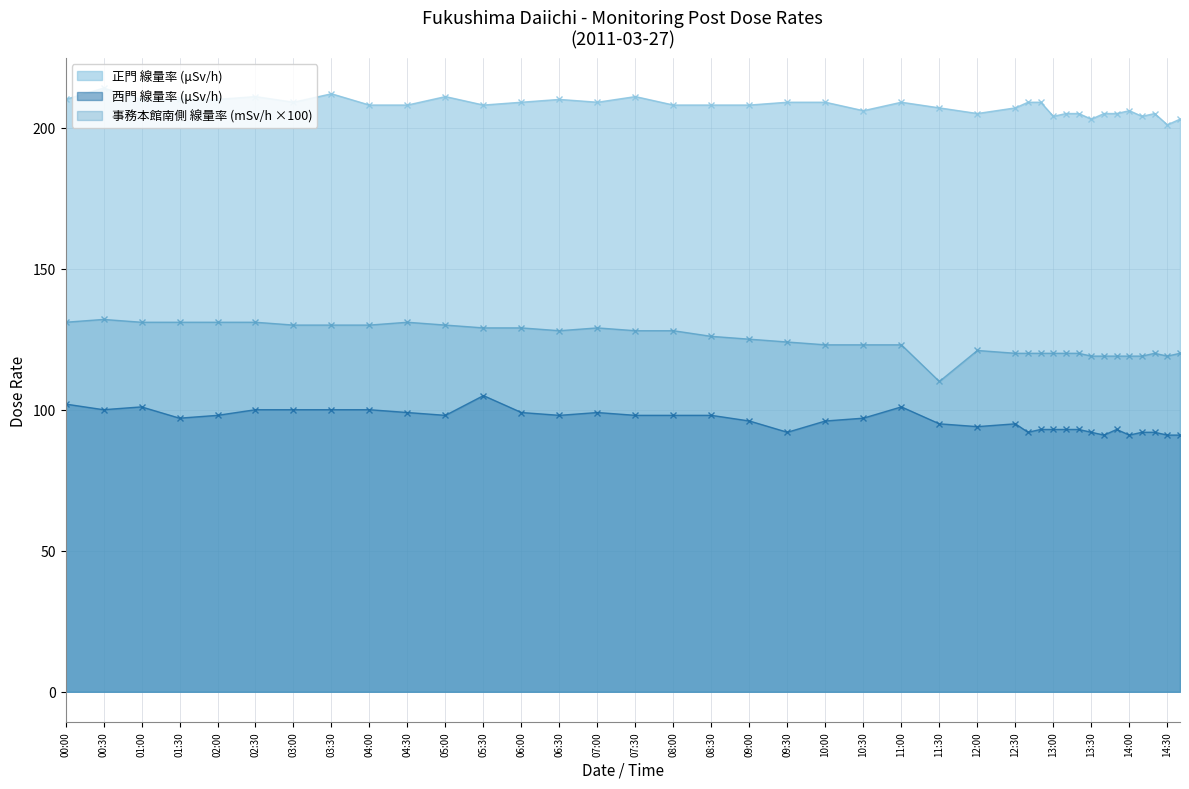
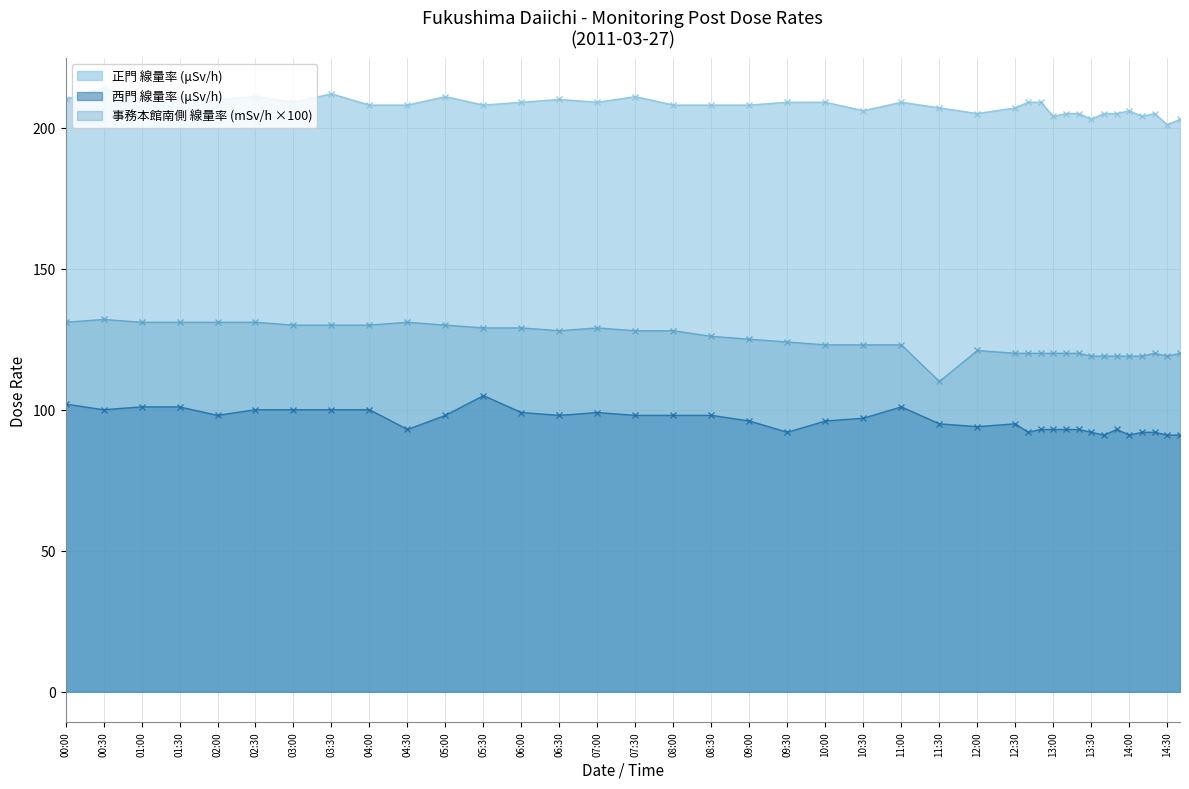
  {
    "西門 線量率 (μSv/h)": {
      "00:00": 102,
      "00:30": 100,
      "01:00": 101,
-     "01:30": 97,
+     "01:30": 101,
      "02:00": 98,
      "02:30": 100,
      "03:00": 100,
      "03:30": 100,
      "04:00": 100,
-     "04:30": 99,
+     "04:30": 93,
      "05:00": 98,
      "05:30": 105,
      "06:00": 99,
      "06:30": 98,
      "07:00": 99,
      "07:30": 98,
      "08:00": 98,
      "08:30": 98,
      "09:00": 96,
      "09:30": 92,
      "10:00": 96,
      "10:30": 97,
      "11:00": 101,
      "11:30": 95,
      "12:00": 94,
      "12:30": 95,
      "13:00": 93,
      "13:30": 92,
      "14:00": 91,
      "14:30": 91
    }
  }
